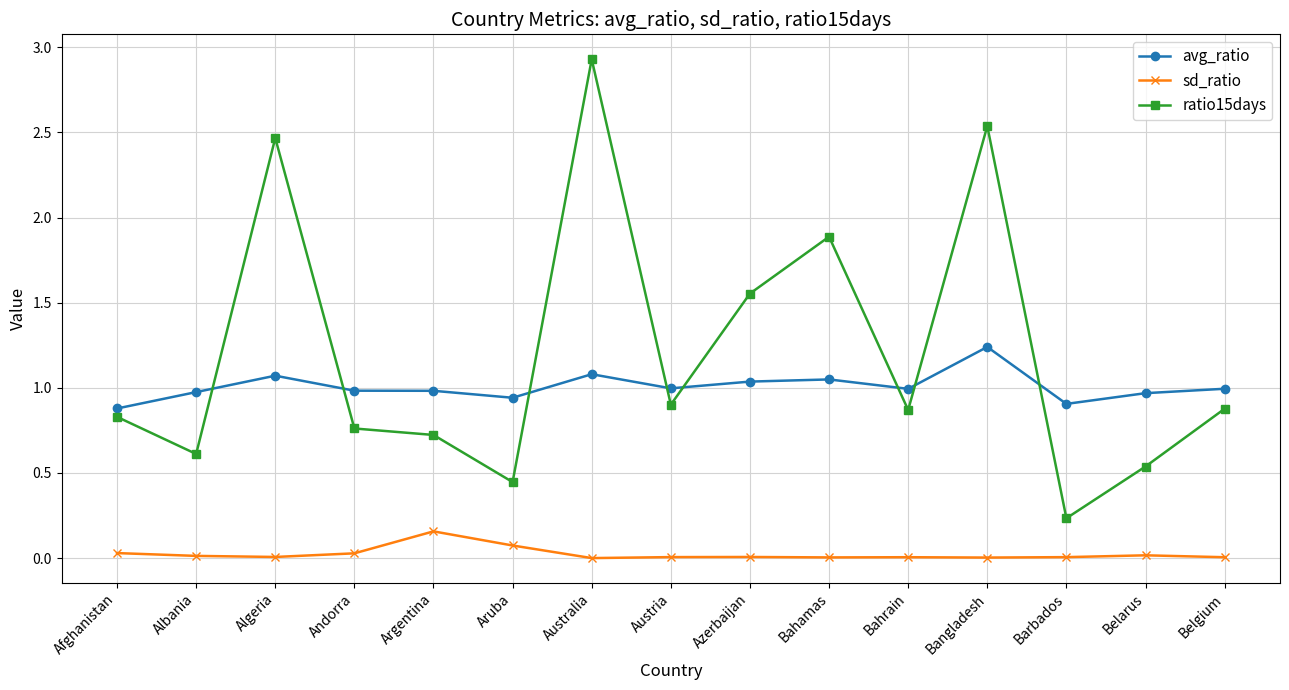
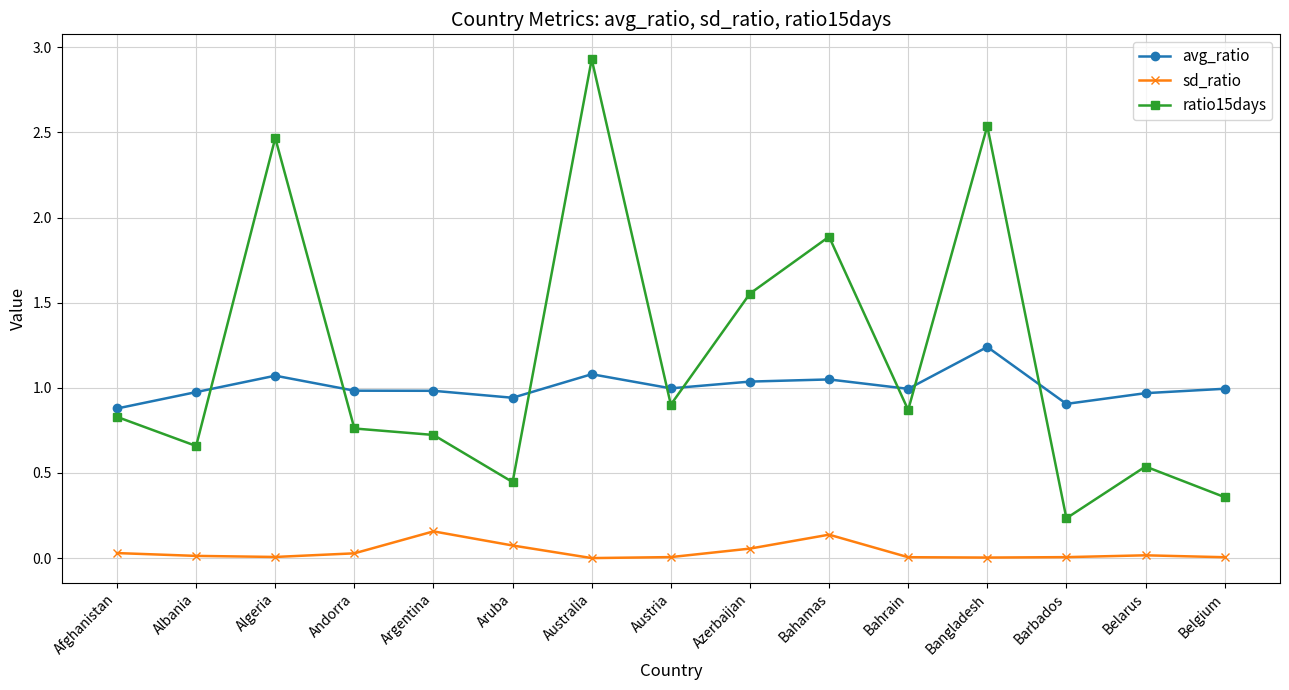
  {
    "avg_ratio": {
      "Afghanistan": 0.88,
      "Albania": 0.98,
      "Algeria": 1.07,
      "Andorra": 0.98,
      "Argentina": 0.98,
      "Aruba": 0.94,
      "Australia": 1.08,
      "Austria": 1.00,
      "Azerbaijan": 1.04,
      "Bahamas": 1.05,
      "Bahrain": 0.99,
      "Bangladesh": 1.24,
      "Barbados": 0.91,
      "Belarus": 0.97,
      "Belgium": 0.99
    },
    "sd_ratio": {
      "Afghanistan": 0.03,
      "Albania": 0.01,
      "Algeria": 0.01,
      "Andorra": 0.03,
      "Argentina": 0.16,
      "Aruba": 0.07,
      "Australia": 0.00,
      "Austria": 0.01,
-     "Azerbaijan": 0.01,
-     "Bahamas": 0.00,
+     "Azerbaijan": 0.06,
+     "Bahamas": 0.14,
      "Bahrain": 0.01,
      "Bangladesh": 0.00,
      "Barbados": 0.01,
      "Belarus": 0.02,
      "Belgium": 0.01
    },
    "ratio15days": {
      "Afghanistan": 0.83,
-     "Albania": 0.61,
+     "Albania": 0.66,
      "Algeria": 2.47,
      "Andorra": 0.76,
      "Argentina": 0.72,
      "Aruba": 0.45,
      "Australia": 2.93,
      "Austria": 0.90,
      "Azerbaijan": 1.55,
      "Bahamas": 1.89,
      "Bahrain": 0.87,
      "Bangladesh": 2.54,
      "Barbados": 0.23,
      "Belarus": 0.54,
-     "Belgium": 0.88
+     "Belgium": 0.36
    }
  }
